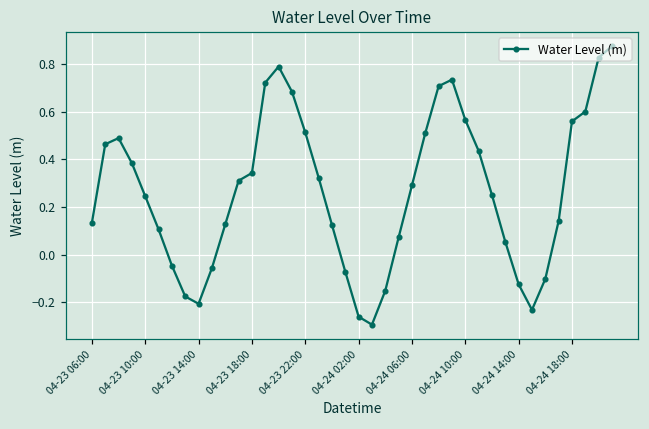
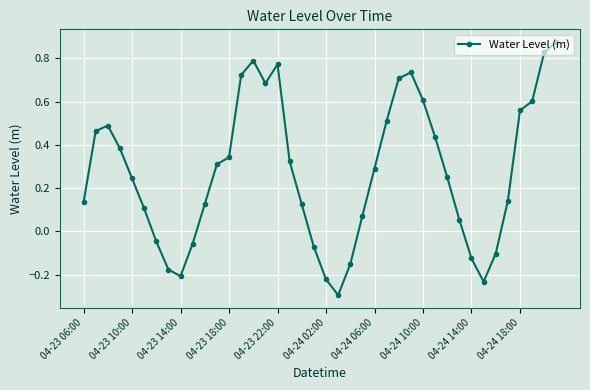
  {
    "04-23 06:00": 0.13,
    "04-23 10:00": 0.25,
    "04-23 14:00": -0.21,
    "04-23 18:00": 0.34,
-   "04-23 22:00": 0.51,
-   "04-24 02:00": -0.26,
+   "04-23 22:00": 0.77,
+   "04-24 02:00": -0.22,
    "04-24 06:00": 0.29,
-   "04-24 10:00": 0.57,
+   "04-24 10:00": 0.61,
    "04-24 14:00": -0.13,
    "04-24 18:00": 0.56
  }
